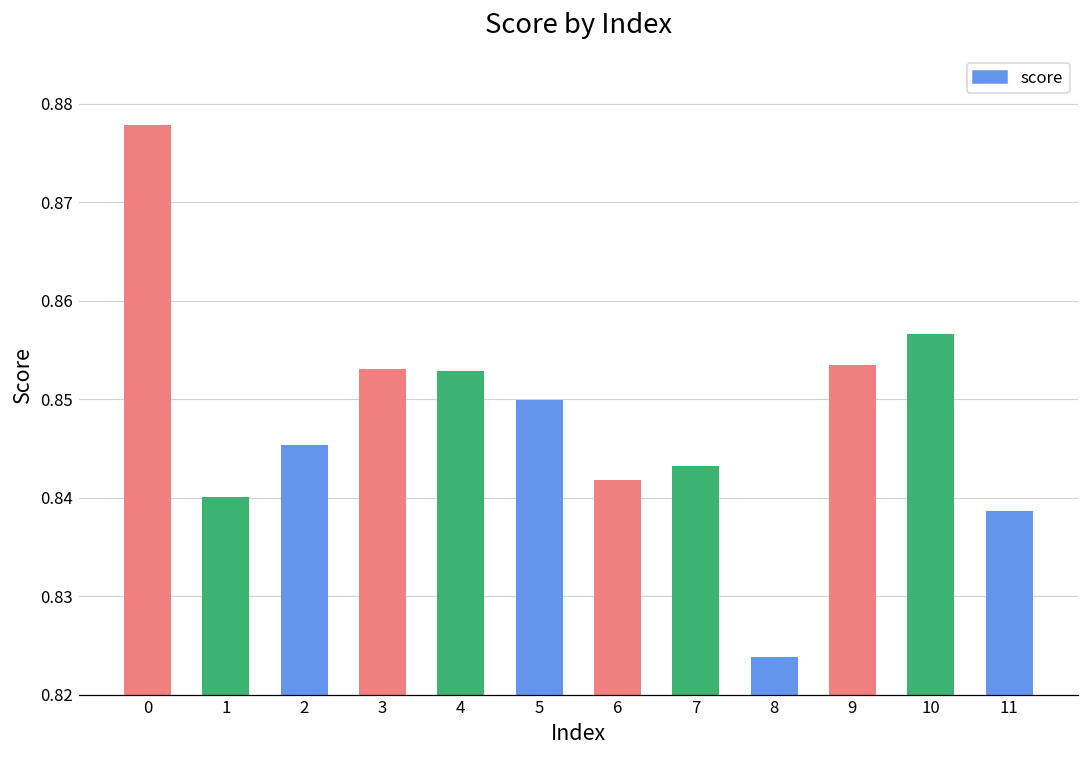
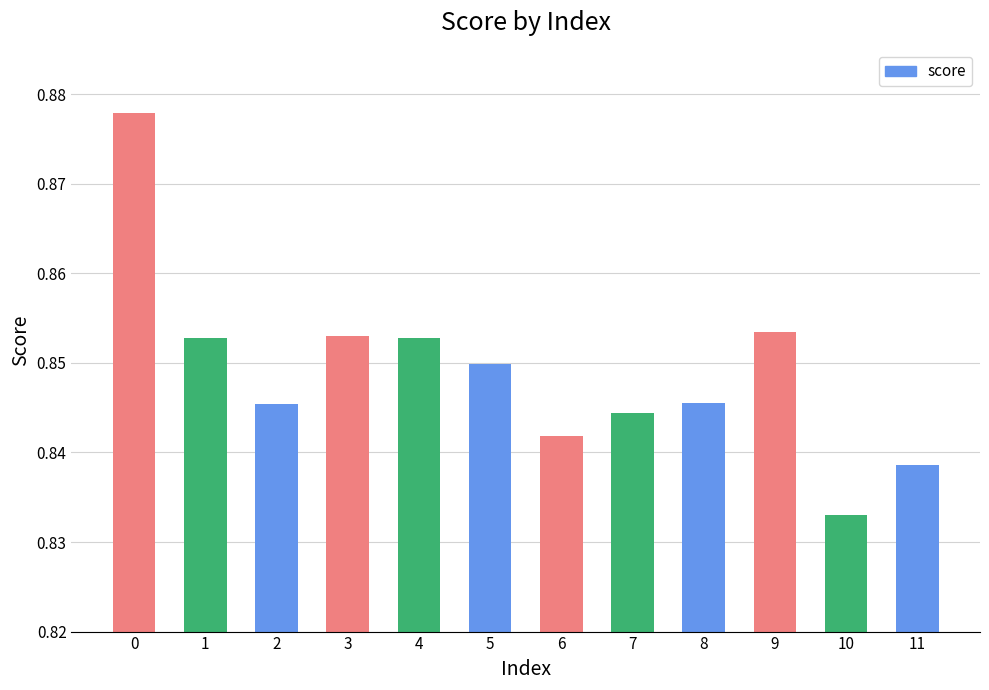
  {
    "0": 0.878,
-   "1": 0.840,
+   "1": 0.853,
    "2": 0.845,
    "3": 0.853,
    "4": 0.853,
    "5": 0.850,
    "6": 0.842,
-   "7": 0.843,
-   "8": 0.824,
+   "7": 0.844,
+   "8": 0.845,
    "9": 0.854,
-   "10": 0.857,
+   "10": 0.833,
    "11": 0.839
  }
